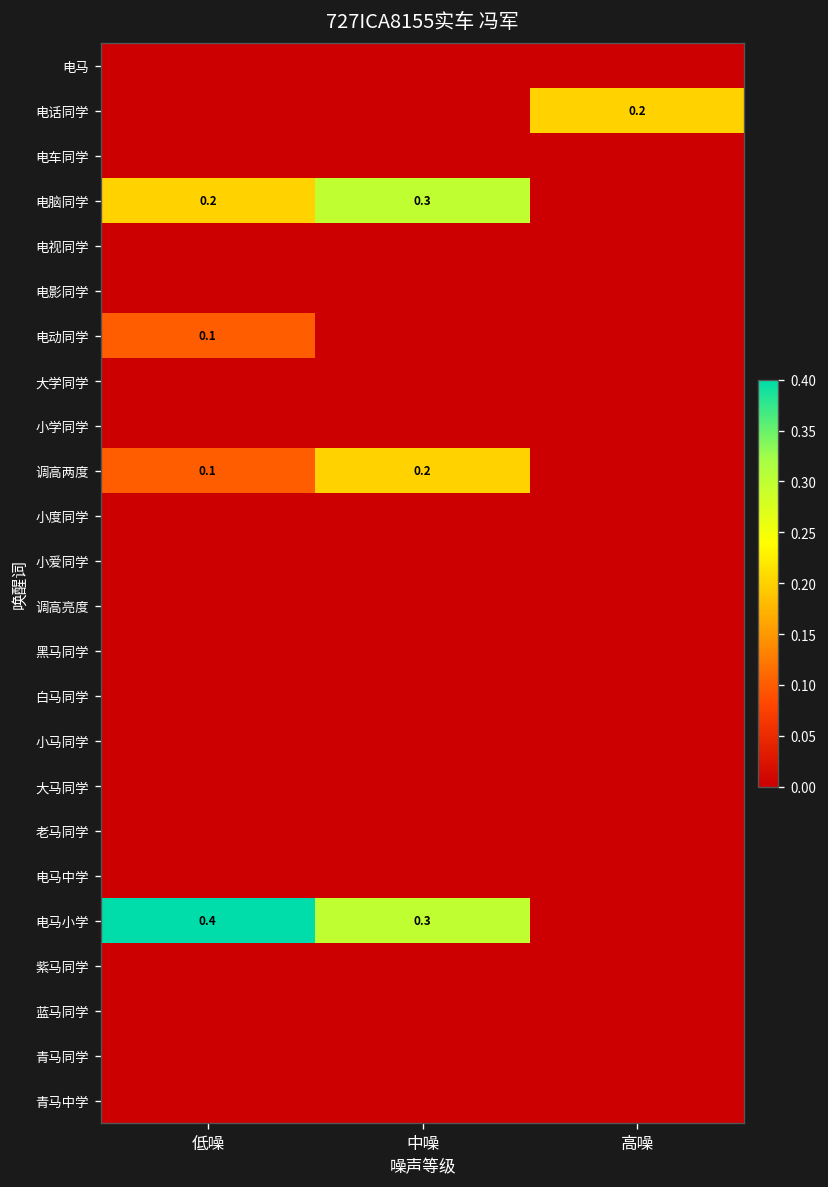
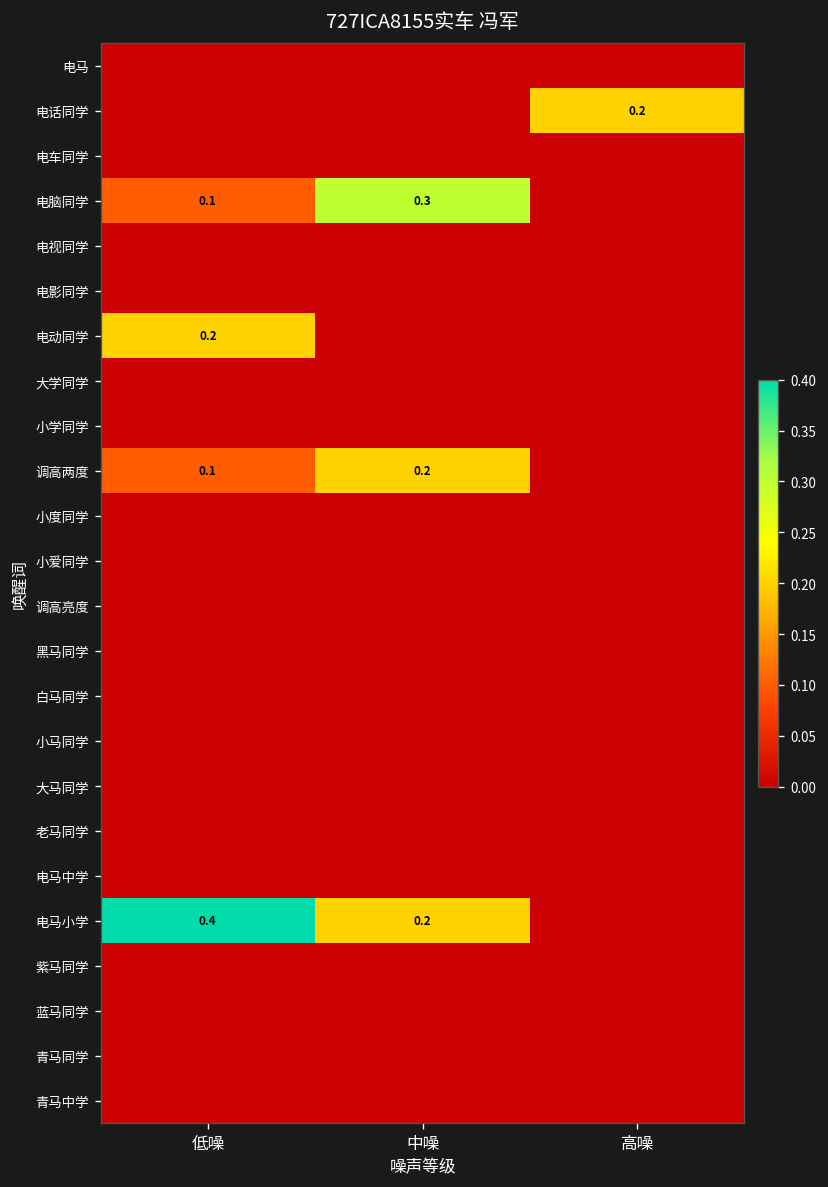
  {
    "电话同学": {
      "高噪": 0.2
    },
    "电脑同学": {
-     "低噪": 0.2,
+     "低噪": 0.1,
      "中噪": 0.3
    },
    "电动同学": {
-     "低噪": 0.1
+     "低噪": 0.2
    },
    "调高两度": {
      "低噪": 0.1,
      "中噪": 0.2
    },
    "电马小学": {
      "低噪": 0.4,
-     "中噪": 0.3
+     "中噪": 0.2
    }
  }
